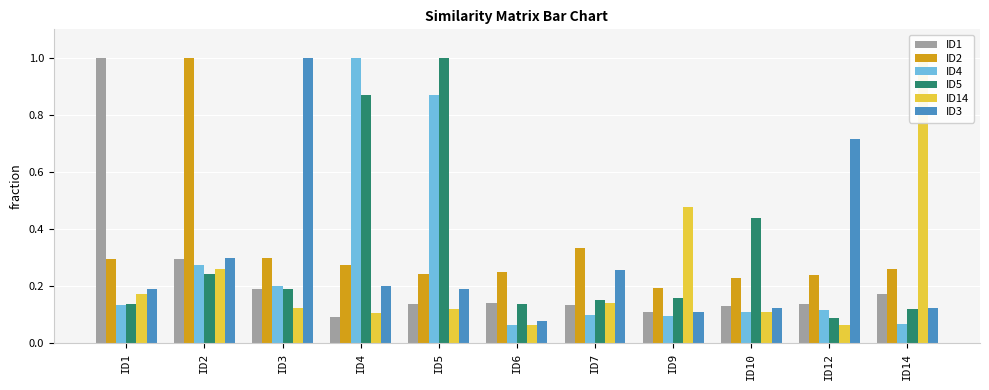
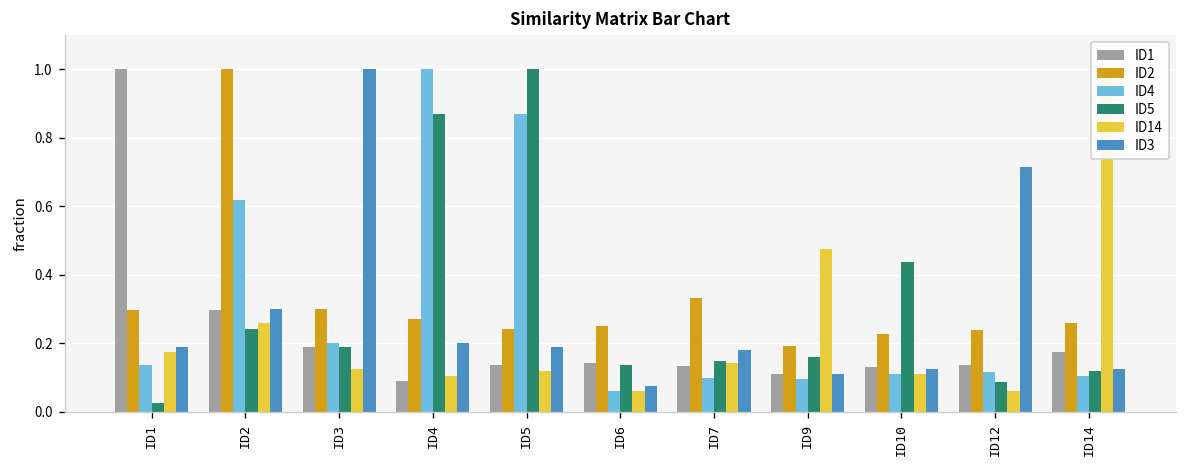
  {
    "ID1": {
      "ID1": 1.00,
      "ID2": 0.30,
      "ID3": 0.19,
      "ID4": 0.09,
      "ID5": 0.14,
      "ID6": 0.14,
      "ID7": 0.13,
      "ID9": 0.11,
      "ID10": 0.13,
      "ID12": 0.14,
      "ID14": 0.17
    },
    "ID4": {
      "ID1": 0.14,
-     "ID2": 0.27,
+     "ID2": 0.62,
      "ID3": 0.20,
      "ID4": 1.00,
      "ID5": 0.87,
      "ID6": 0.06,
      "ID7": 0.10,
      "ID9": 0.10,
      "ID10": 0.11,
      "ID12": 0.12,
-     "ID14": 0.07
+     "ID14": 0.11
    },
    "ID5": {
-     "ID1": 0.14,
+     "ID1": 0.03,
      "ID2": 0.24,
      "ID3": 0.19,
      "ID4": 0.87,
      "ID5": 1.00,
      "ID6": 0.14,
      "ID7": 0.15,
      "ID9": 0.16,
      "ID10": 0.44,
      "ID12": 0.09,
      "ID14": 0.12
    },
    "ID3": {
      "ID1": 0.19,
      "ID2": 0.30,
      "ID3": 1.00,
      "ID4": 0.20,
      "ID5": 0.19,
      "ID6": 0.08,
-     "ID7": 0.26,
+     "ID7": 0.18,
      "ID9": 0.11,
      "ID10": 0.13,
      "ID12": 0.71,
      "ID14": 0.13
    }
  }
